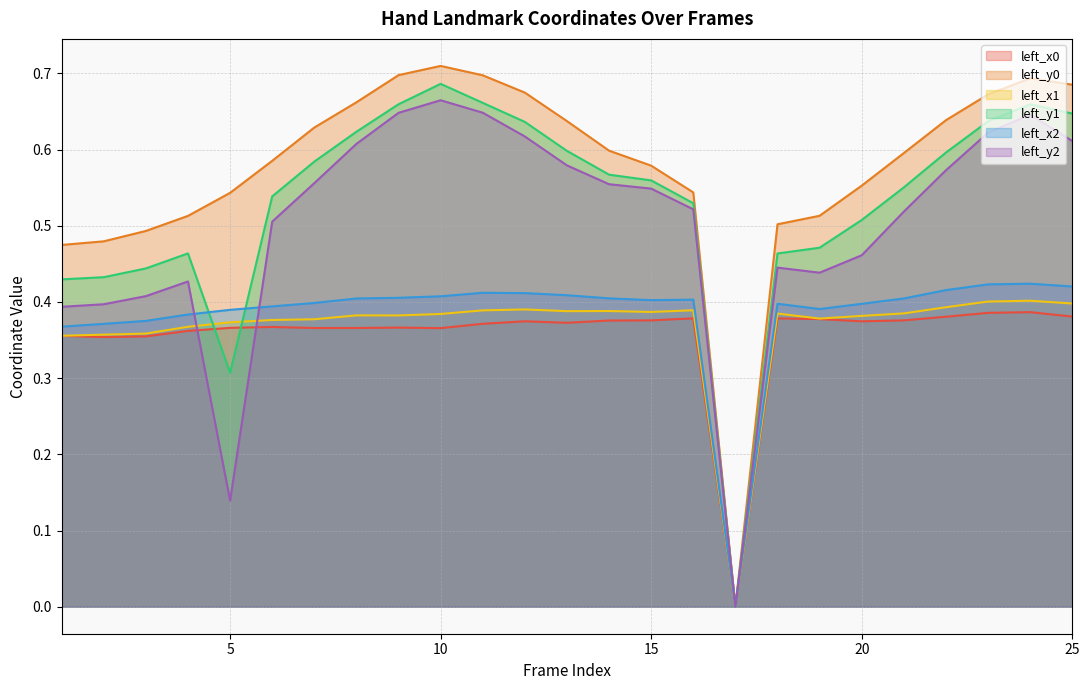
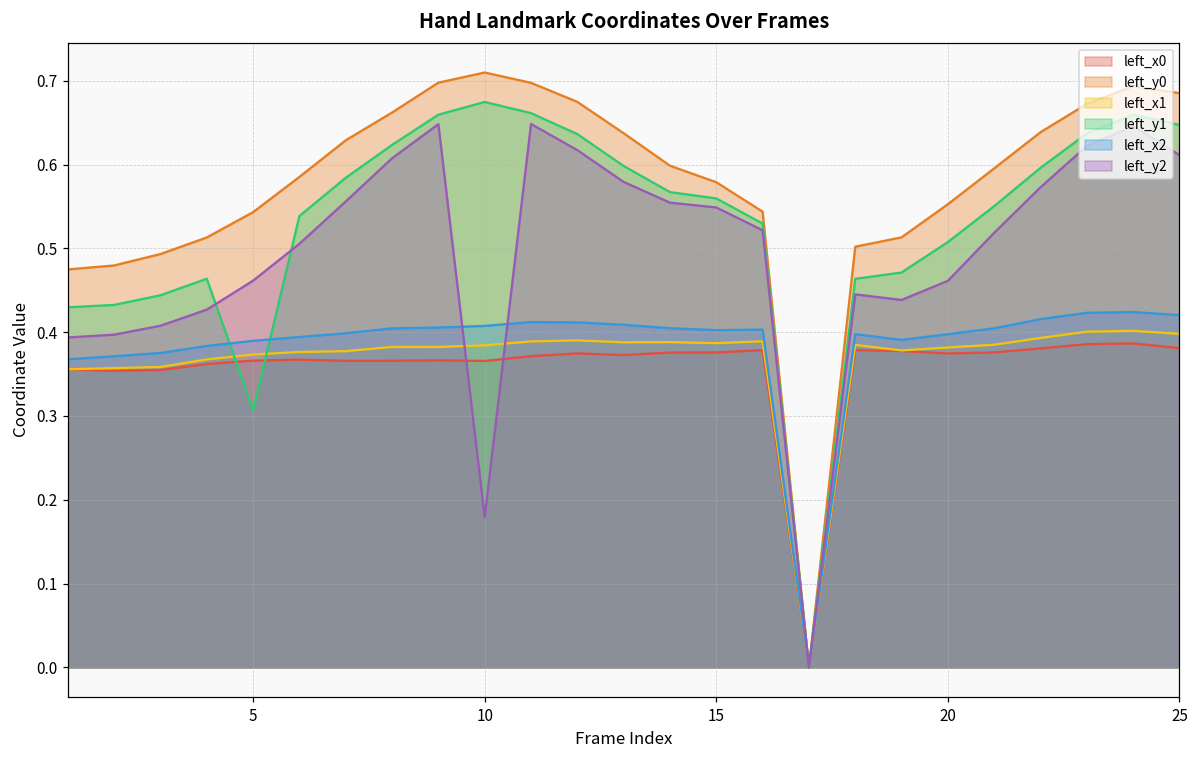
  {
    "left_y1": {
      "5": 0.31,
-     "10": 0.69,
+     "10": 0.67,
      "15": 0.56,
      "20": 0.51,
      "25": 0.65
    },
    "left_x2": {
      "5": 0.39,
      "10": 0.41,
      "15": 0.40,
      "20": 0.40,
      "25": 0.42
    },
    "left_y2": {
-     "5": 0.14,
-     "10": 0.66,
+     "5": 0.46,
+     "10": 0.18,
      "15": 0.55,
      "20": 0.46,
      "25": 0.61
    }
  }
